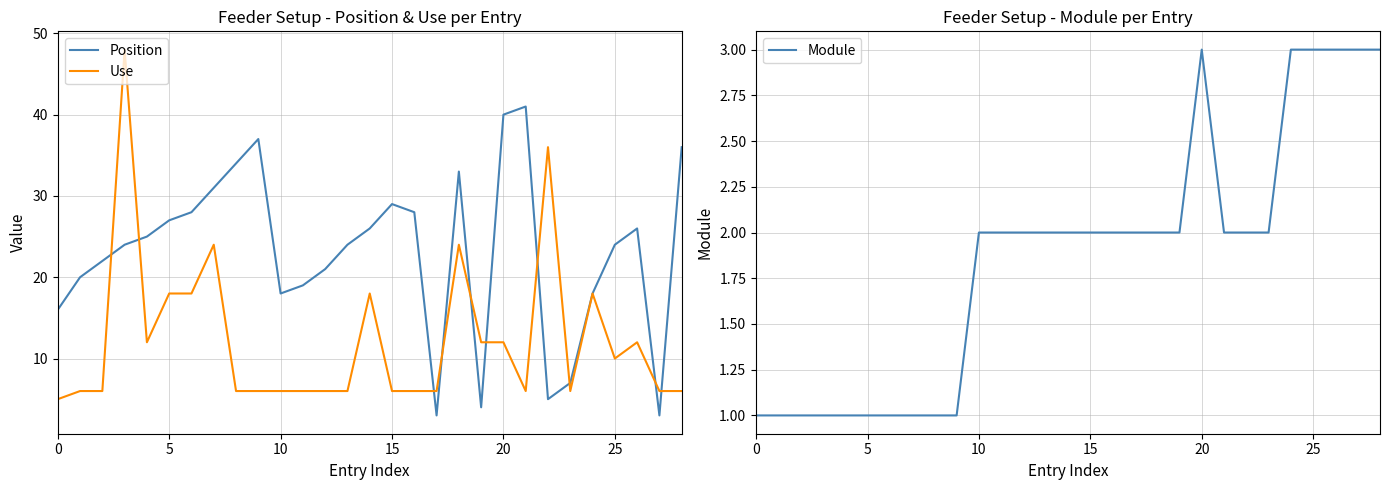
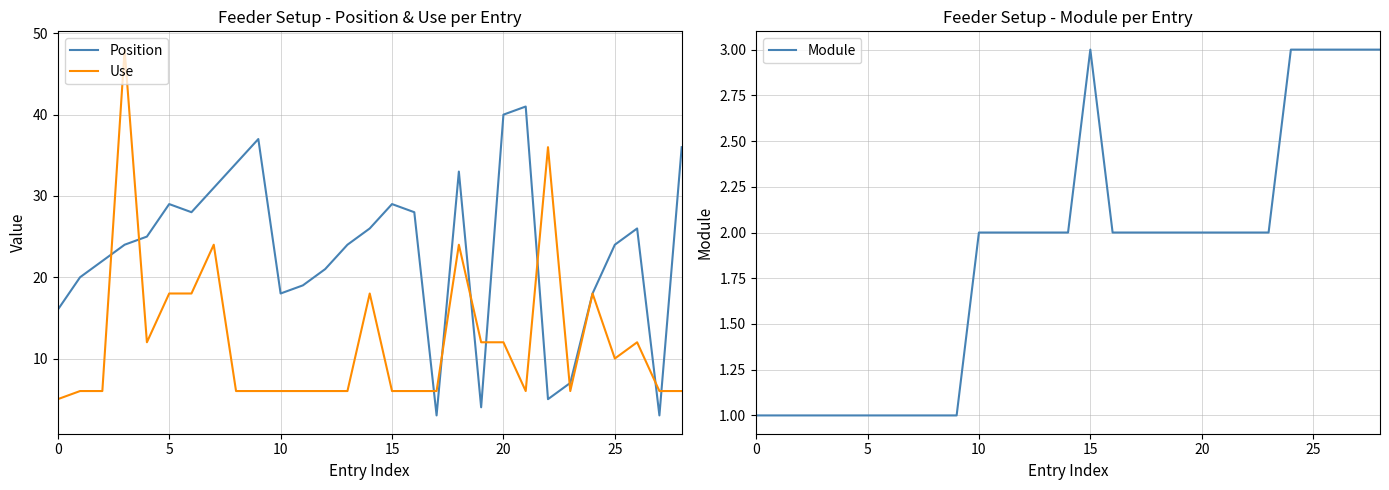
  {
    "Feeder Setup - Position & Use per Entry": {
      "Position": {
        "0": 16,
-       "5": 27,
+       "5": 29,
        "10": 18,
        "15": 29,
        "20": 40,
        "25": 24
      },
      "Use": {
        "0": 5,
        "5": 18,
        "10": 6,
        "15": 6,
        "20": 12,
        "25": 10
      }
    },
    "Feeder Setup - Module per Entry": {
      "0": 1,
      "5": 1,
      "10": 2,
-     "15": 2,
-     "20": 3,
+     "15": 3,
+     "20": 2,
      "25": 3
    }
  }
